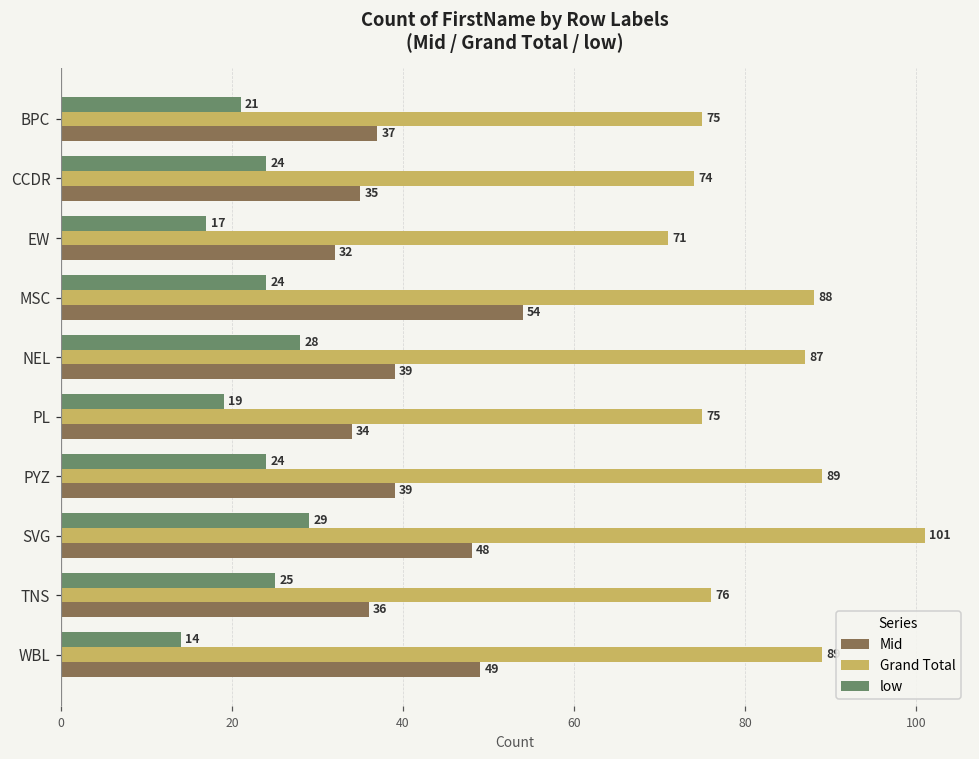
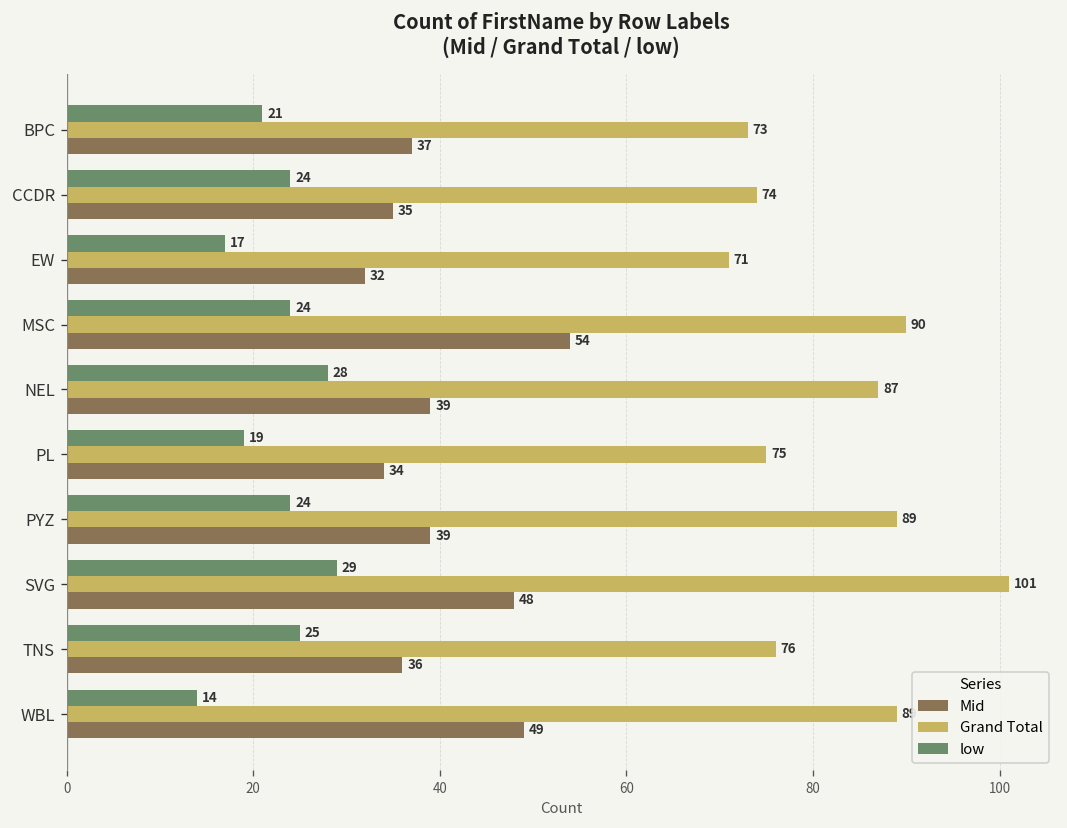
  {
    "Grand Total": {
-     "BPC": 75,
+     "BPC": 73,
      "CCDR": 74,
      "EW": 71,
-     "MSC": 88,
+     "MSC": 90,
      "NEL": 87,
      "PL": 75,
      "PYZ": 89,
      "SVG": 101,
      "TNS": 76
    }
  }
